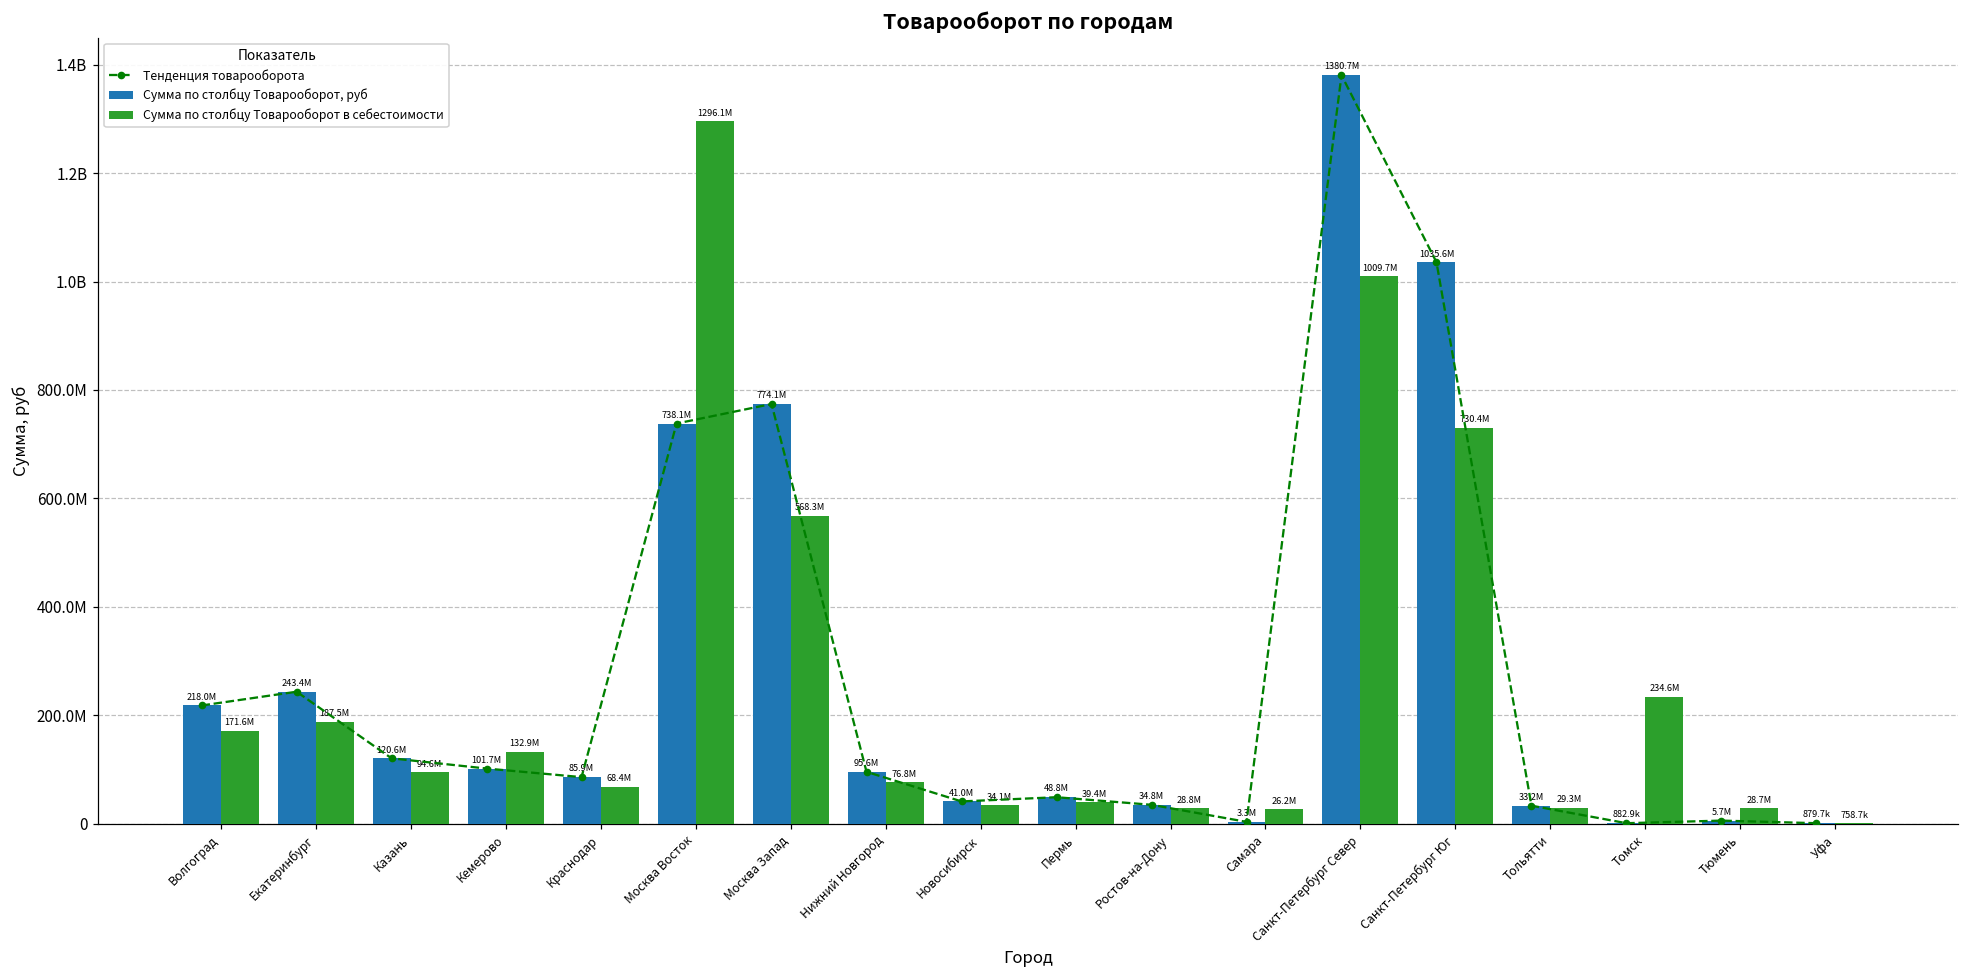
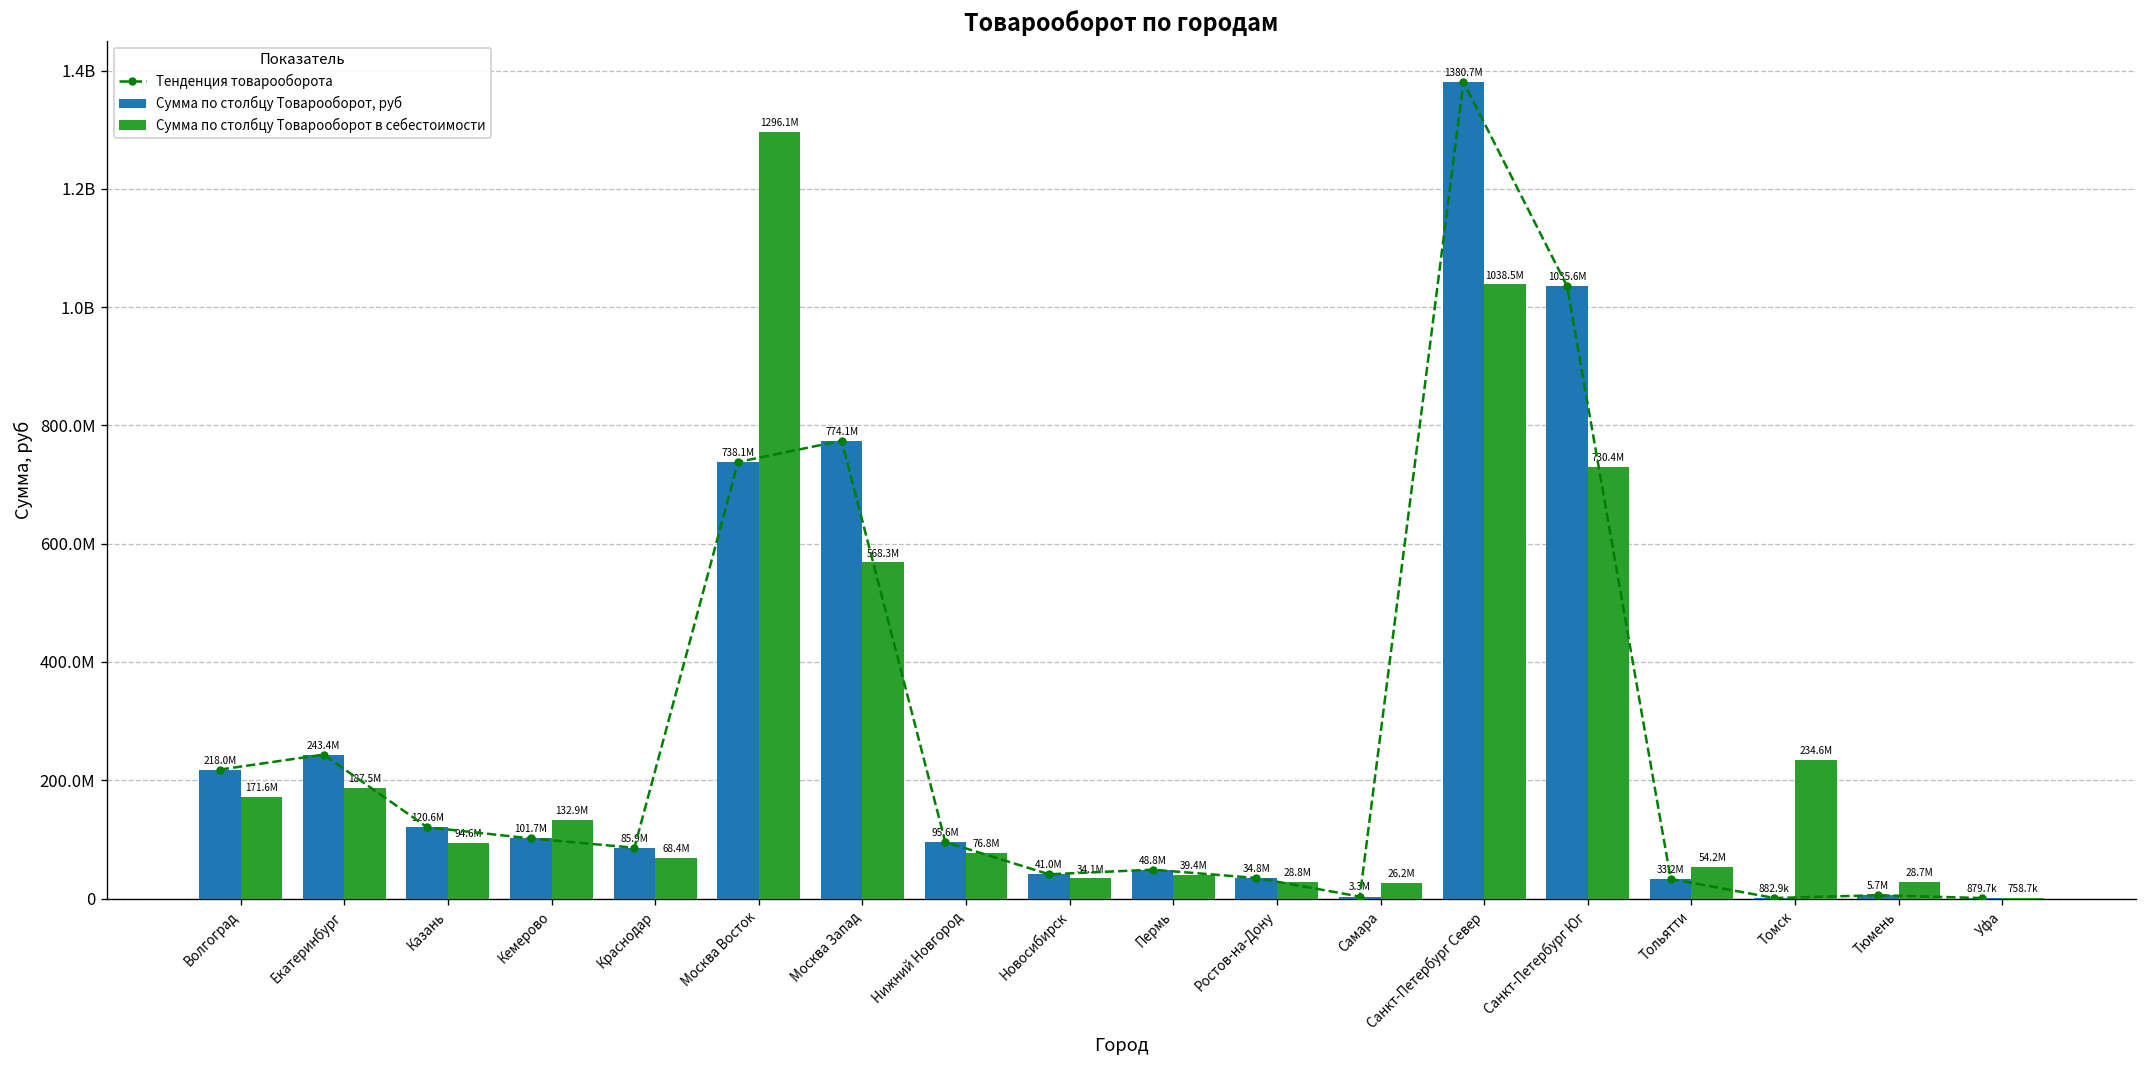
  {
    "Сумма по столбцу Товарооборот, руб": {
      "Волгоград": "218.0M",
      "Екатеринбург": "243.4M",
      "Казань": "120.6M",
      "Кемерово": "101.7M",
      "Краснодар": "85.9M",
      "Москва Восток": "738.1M",
      "Москва Запад": "774.1M",
      "Нижний Новгород": "95.6M",
      "Новосибирск": "41.0M",
      "Пермь": "48.8M",
      "Ростов-на-Дону": "34.8M",
      "Самара": "3.3M",
      "Санкт-Петербург Север": "1380.7M",
      "Санкт-Петербург Юг": "1035.6M",
      "Тольятти": "33.2M",
      "Томск": "882.9k",
      "Тюмень": "5.7M",
      "Уфа": "879.7k"
    },
    "Сумма по столбцу Товарооборот в себестоимости": {
      "Волгоград": "171.6M",
      "Екатеринбург": "187.5M",
      "Казань": "94.6M",
      "Кемерово": "132.9M",
      "Краснодар": "68.4M",
      "Москва Восток": "1296.1M",
      "Москва Запад": "568.3M",
      "Нижний Новгород": "76.8M",
      "Новосибирск": "34.1M",
      "Пермь": "39.4M",
      "Ростов-на-Дону": "28.8M",
      "Самара": "26.2M",
-     "Санкт-Петербург Север": "1009.7M",
+     "Санкт-Петербург Север": "1038.5M",
      "Санкт-Петербург Юг": "730.4M",
-     "Тольятти": "29.3M",
+     "Тольятти": "54.2M",
      "Томск": "234.6M",
      "Тюмень": "28.7M",
      "Уфа": "758.7k"
    }
  }
